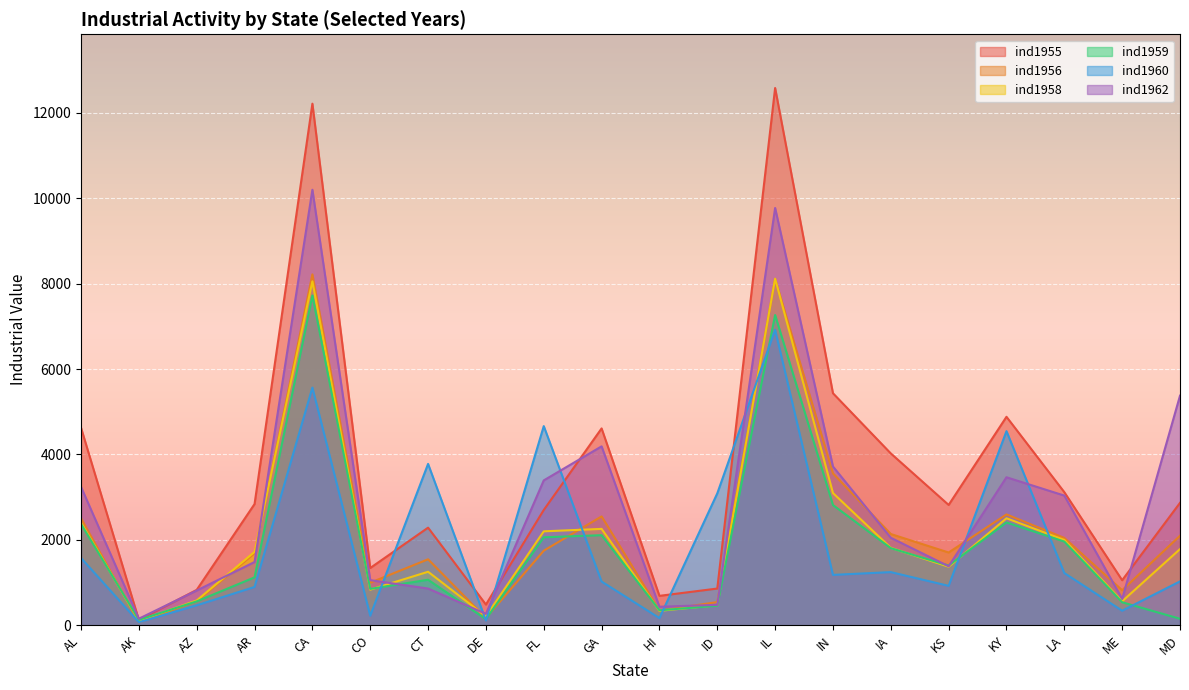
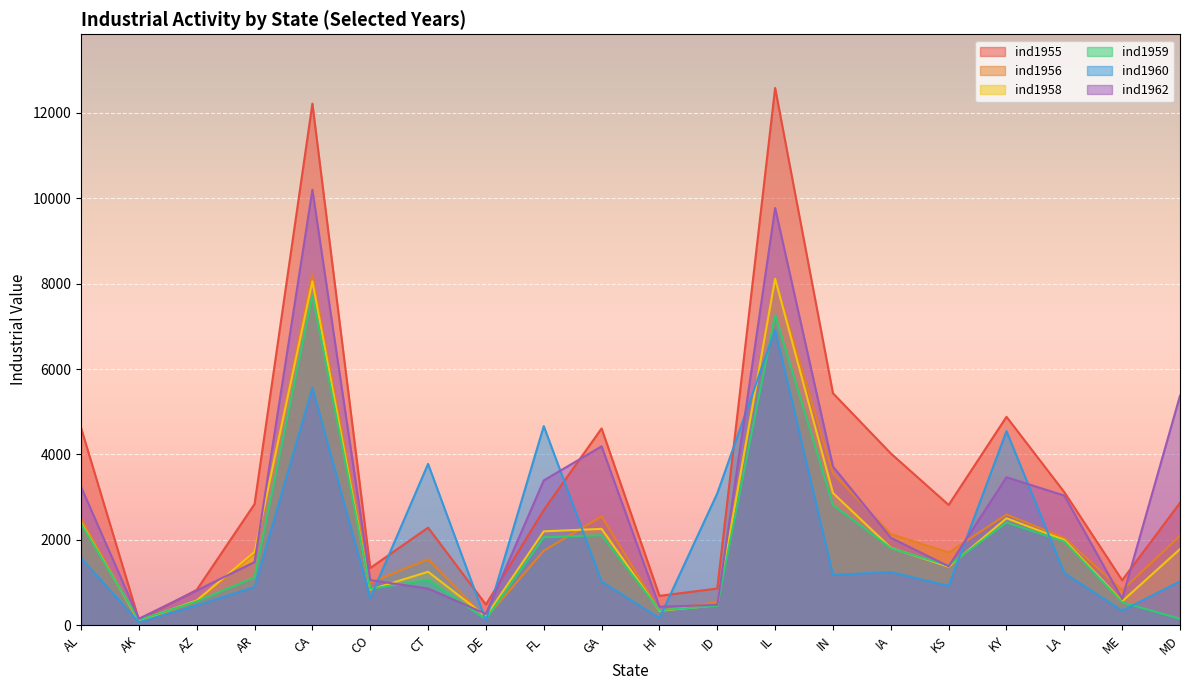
  {
    "ind1959": {
      "AR": 1100,
      "CA": 7700,
      "CT": 1100,
      "FL": 2100,
      "GA": 2100,
      "IL": 7300,
      "IN": 2800,
      "KY": 2400,
      "MD": 200
    },
    "ind1960": {
      "AL": 1600,
      "AZ": 500,
      "AR": 900,
      "CA": 5600,
-     "CO": 200,
+     "CO": 600,
      "CT": 3800,
      "FL": 4700,
      "GA": 1000,
      "HI": 200,
      "ID": 3100,
      "IL": 6900,
      "IN": 1200,
      "IA": 1200,
      "KS": 900,
      "KY": 4500,
      "LA": 1200,
      "ME": 300,
      "MD": 1000
    },
    "ind1962": {
      "AL": 3200,
      "AR": 1500,
      "CA": 10200,
      "CO": 1100,
      "CT": 900,
      "FL": 3400,
      "GA": 4200,
      "HI": 400,
      "IL": 9800,
      "IN": 3700,
      "IA": 2000,
      "KY": 3500,
      "LA": 3000,
      "MD": 5400
    }
  }
